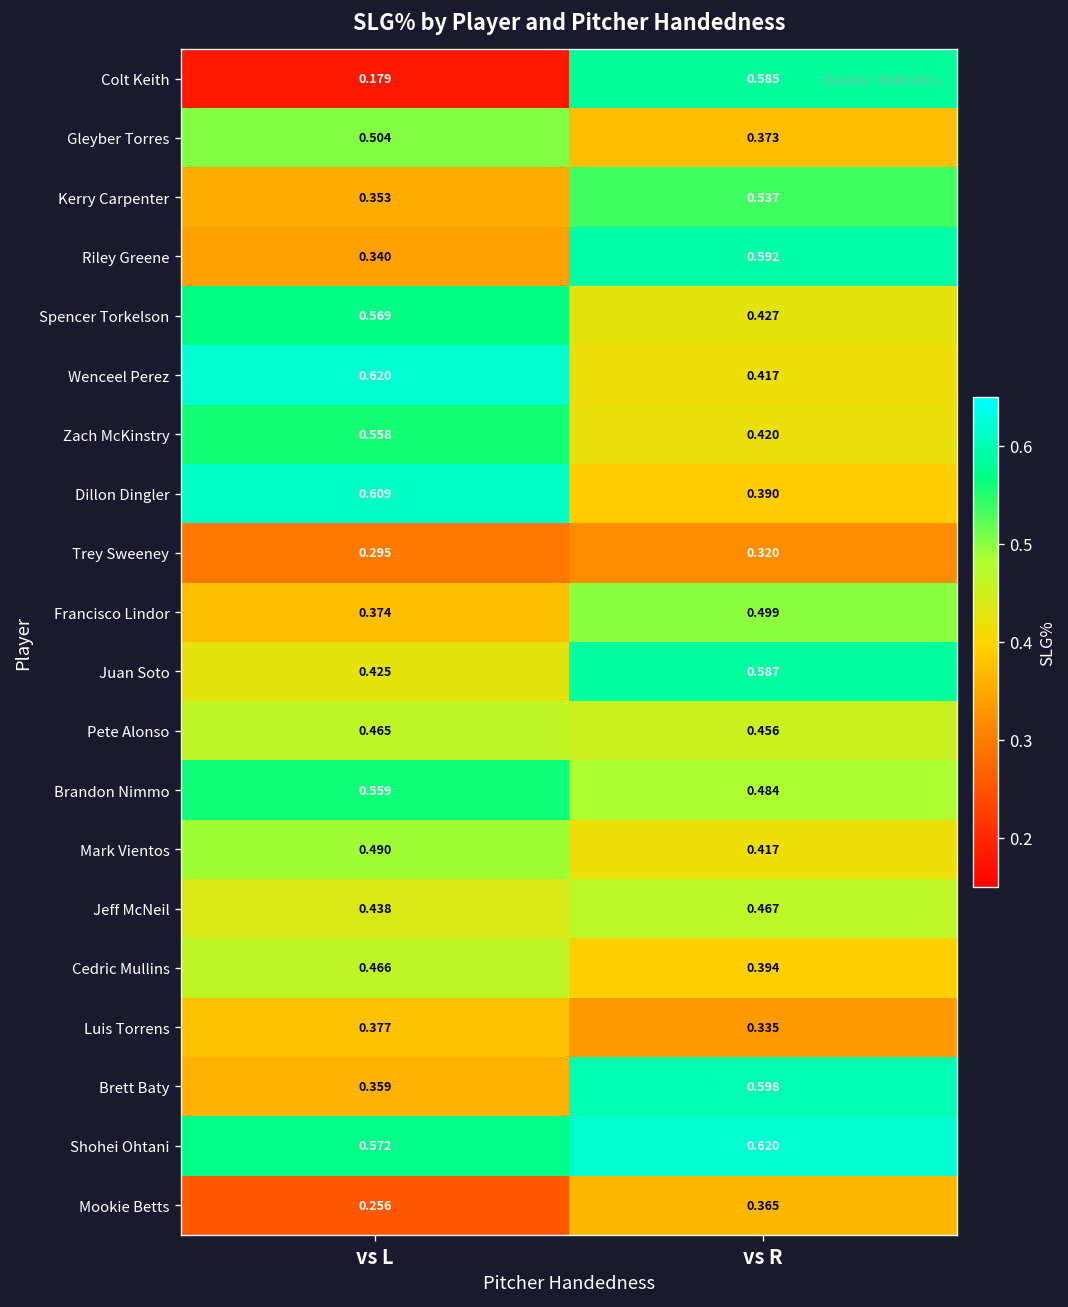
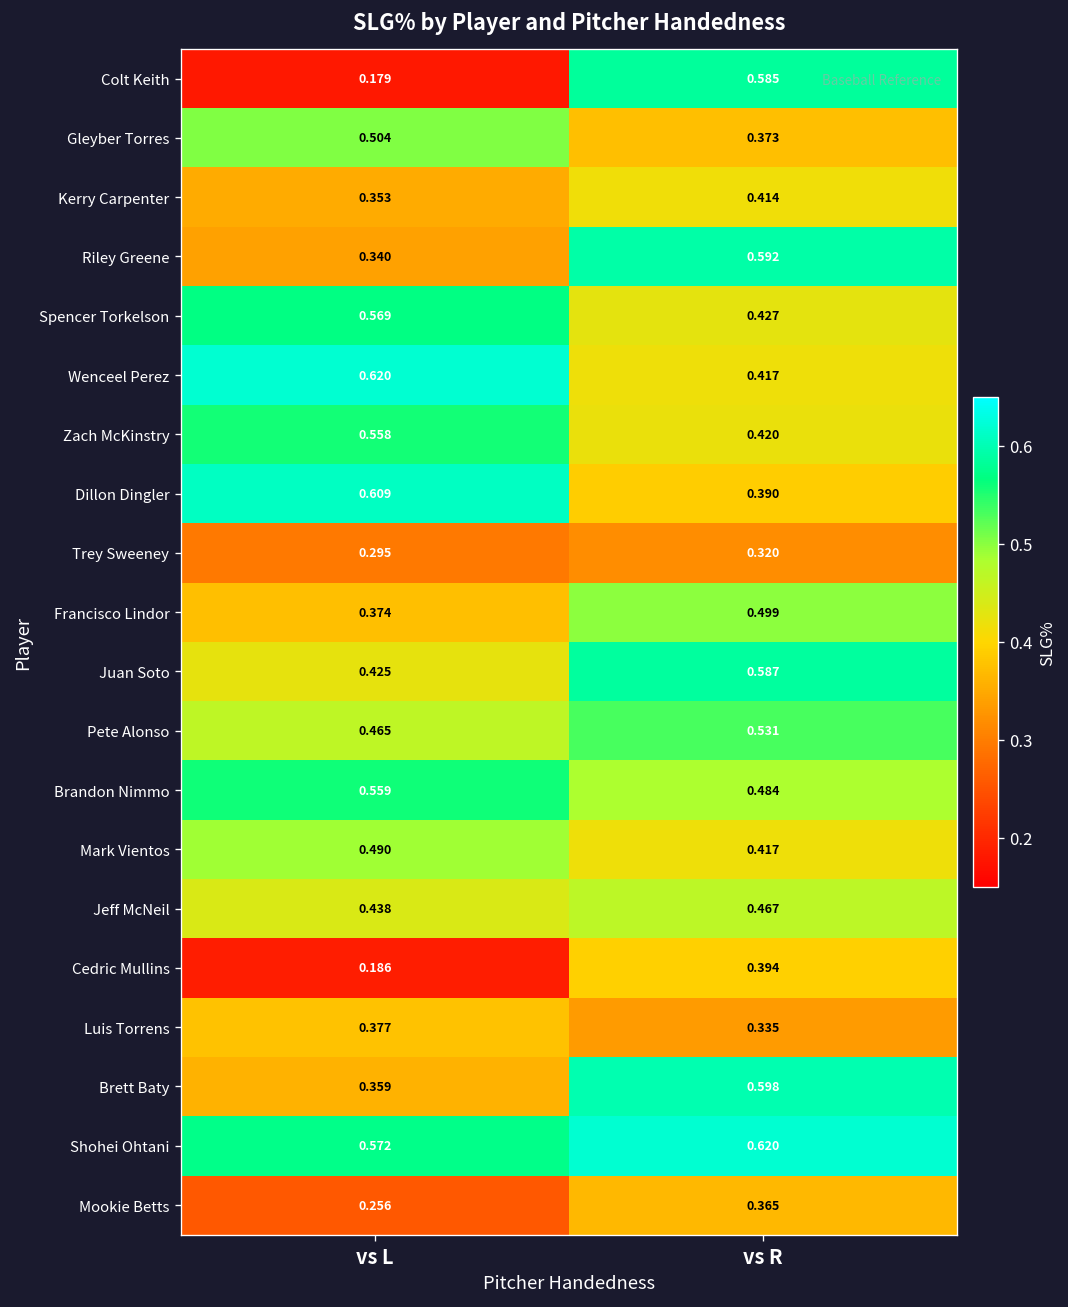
  {
    "Colt Keith": {
      "vs L": 0.179
    },
    "Gleyber Torres": {
      "vs L": 0.504,
      "vs R": 0.373
    },
    "Kerry Carpenter": {
      "vs L": 0.353,
-     "vs R": 0.537
+     "vs R": 0.414
    },
    "Riley Greene": {
      "vs L": 0.340,
      "vs R": 0.592
    },
    "Spencer Torkelson": {
      "vs L": 0.569,
      "vs R": 0.427
    },
    "Wenceel Perez": {
      "vs L": 0.620,
      "vs R": 0.417
    },
    "Zach McKinstry": {
      "vs L": 0.558,
      "vs R": 0.420
    },
    "Dillon Dingler": {
      "vs L": 0.609,
      "vs R": 0.390
    },
    "Trey Sweeney": {
      "vs L": 0.295,
      "vs R": 0.320
    },
    "Francisco Lindor": {
      "vs L": 0.374,
      "vs R": 0.499
    },
    "Juan Soto": {
      "vs L": 0.425,
      "vs R": 0.587
    },
    "Pete Alonso": {
      "vs L": 0.465,
-     "vs R": 0.456
+     "vs R": 0.531
    },
    "Brandon Nimmo": {
      "vs L": 0.559,
      "vs R": 0.484
    },
    "Mark Vientos": {
      "vs L": 0.490,
      "vs R": 0.417
    },
    "Jeff McNeil": {
      "vs L": 0.438,
      "vs R": 0.467
    },
    "Cedric Mullins": {
-     "vs L": 0.466,
+     "vs L": 0.186,
      "vs R": 0.394
    },
    "Luis Torrens": {
      "vs L": 0.377,
      "vs R": 0.335
    },
    "Brett Baty": {
      "vs L": 0.359,
      "vs R": 0.598
    },
    "Shohei Ohtani": {
      "vs L": 0.572,
      "vs R": 0.620
    },
    "Mookie Betts": {
      "vs L": 0.256,
      "vs R": 0.365
    }
  }
